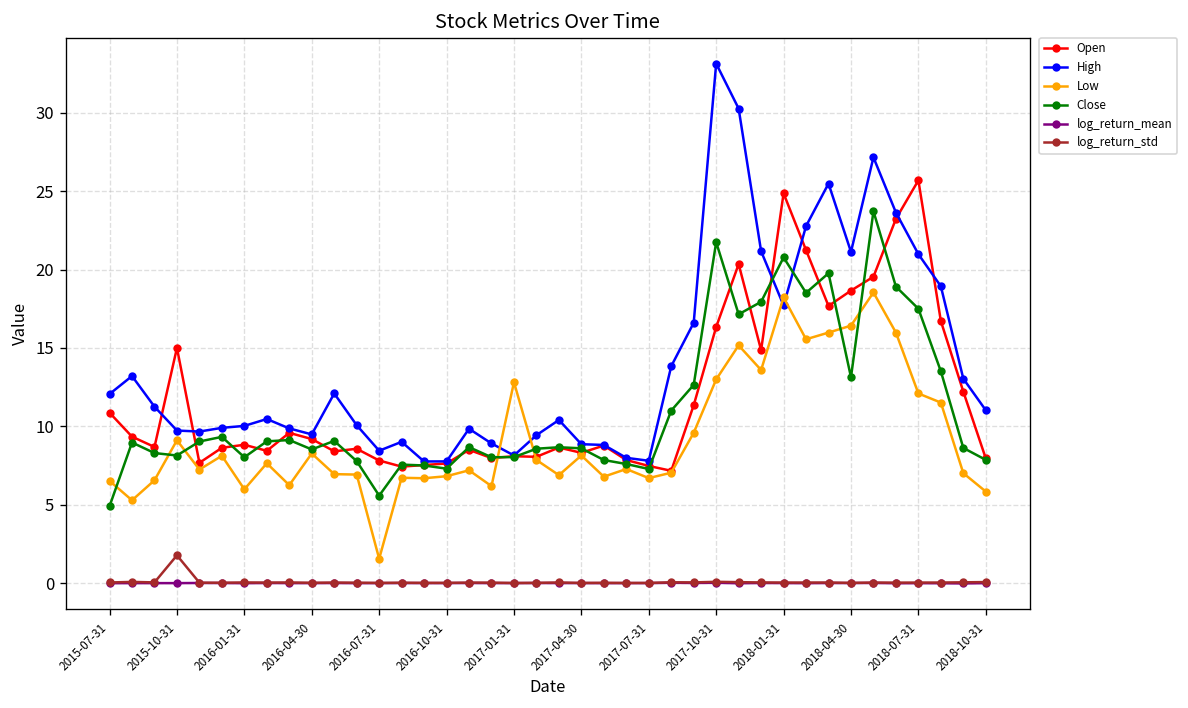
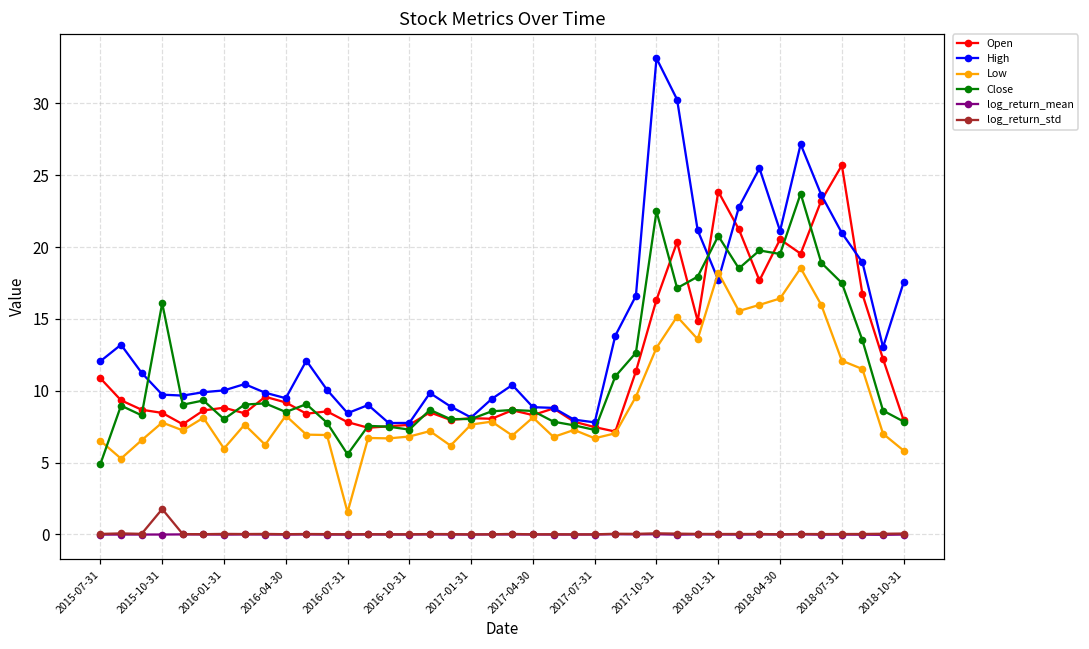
  {
    "Open": {
      "2015-07-31": 10.9,
-     "2015-10-31": 15.0,
+     "2015-10-31": 8.5,
      "2016-01-31": 8.8,
      "2016-04-30": 9.2,
      "2016-07-31": 7.8,
      "2017-10-31": 16.3,
-     "2018-01-31": 24.9,
-     "2018-04-30": 18.7,
+     "2018-01-31": 23.9,
+     "2018-04-30": 20.5,
      "2018-07-31": 25.7
    },
    "High": {
      "2015-07-31": 12.1,
      "2015-10-31": 9.7,
      "2016-01-31": 10.0,
      "2016-04-30": 9.5,
      "2016-07-31": 8.4,
      "2017-04-30": 8.9,
      "2017-07-31": 7.8,
      "2017-10-31": 33.1,
      "2018-01-31": 17.7,
      "2018-04-30": 21.1,
      "2018-07-31": 21.0,
-     "2018-10-31": 11.0
+     "2018-10-31": 17.5
    },
    "Low": {
      "2015-07-31": 6.5,
-     "2015-10-31": 9.1,
+     "2015-10-31": 7.8,
      "2016-01-31": 6.0,
      "2016-04-30": 8.3,
      "2016-07-31": 1.6,
      "2016-10-31": 6.8,
-     "2017-01-31": 12.8,
+     "2017-01-31": 7.7,
      "2017-07-31": 6.7,
      "2017-10-31": 13.0,
      "2018-01-31": 18.2,
      "2018-04-30": 16.4,
      "2018-07-31": 12.1,
      "2018-10-31": 5.8
    },
    "Close": {
      "2015-07-31": 4.9,
-     "2015-10-31": 8.1,
+     "2015-10-31": 16.1,
      "2016-01-31": 8.0,
      "2016-04-30": 8.5,
      "2016-07-31": 5.6,
      "2016-10-31": 7.3,
      "2017-04-30": 8.6,
-     "2017-10-31": 21.7,
+     "2017-10-31": 22.5,
      "2018-01-31": 20.8,
-     "2018-04-30": 13.1,
+     "2018-04-30": 19.5,
      "2018-07-31": 17.5
    },
    "log_return_mean": {
      "2015-10-31": 0.0
    },
    "log_return_std": {
      "2015-10-31": 1.8
    }
  }
